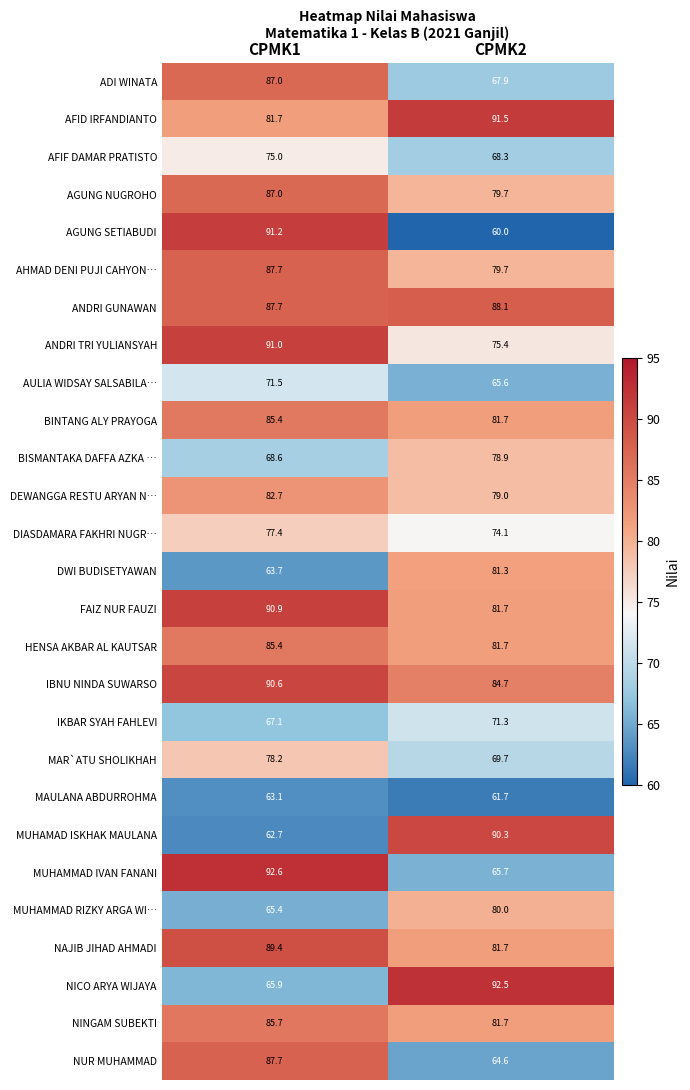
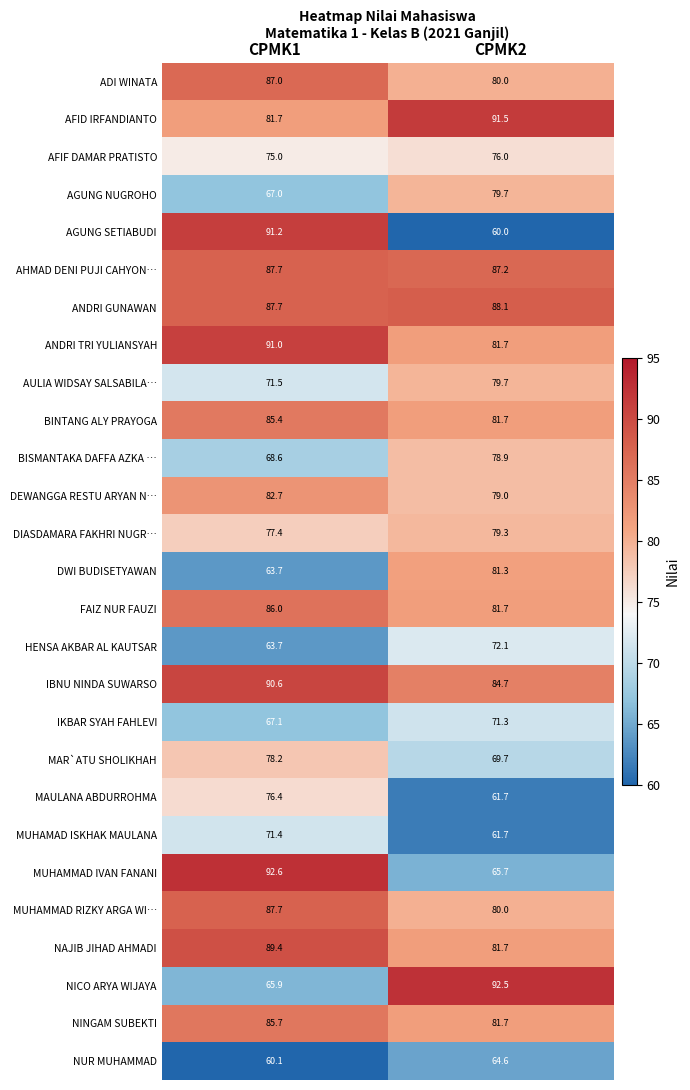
  {
    "ADI WINATA": {
      "CPMK1": 87.0,
-     "CPMK2": 67.9
+     "CPMK2": 80.0
    },
    "AFID IRFANDIANTO": {
      "CPMK1": 81.7,
      "CPMK2": 91.5
    },
    "AFIF DAMAR PRATISTO": {
      "CPMK1": 75.0,
-     "CPMK2": 68.3
+     "CPMK2": 76.0
    },
    "AGUNG NUGROHO": {
-     "CPMK1": 87.0,
+     "CPMK1": 67.0,
      "CPMK2": 79.7
    },
    "AGUNG SETIABUDI": {
      "CPMK1": 91.2,
      "CPMK2": 60.0
    },
    "AHMAD DENI PUJI CAHYON…": {
      "CPMK1": 87.7,
-     "CPMK2": 79.7
+     "CPMK2": 87.2
    },
    "ANDRI GUNAWAN": {
      "CPMK1": 87.7,
      "CPMK2": 88.1
    },
    "ANDRI TRI YULIANSYAH": {
      "CPMK1": 91.0,
-     "CPMK2": 75.4
+     "CPMK2": 81.7
    },
    "AULIA WIDSAY SALSABILA…": {
      "CPMK1": 71.5,
-     "CPMK2": 65.6
+     "CPMK2": 79.7
    },
    "BINTANG ALY PRAYOGA": {
      "CPMK1": 85.4,
      "CPMK2": 81.7
    },
    "BISMANTAKA DAFFA AZKA …": {
      "CPMK1": 68.6,
      "CPMK2": 78.9
    },
    "DEWANGGA RESTU ARYAN N…": {
      "CPMK1": 82.7,
      "CPMK2": 79.0
    },
    "DIASDAMARA FAKHRI NUGR…": {
      "CPMK1": 77.4,
-     "CPMK2": 74.1
+     "CPMK2": 79.3
    },
    "DWI BUDISETYAWAN": {
      "CPMK1": 63.7,
      "CPMK2": 81.3
    },
    "FAIZ NUR FAUZI": {
-     "CPMK1": 90.9,
+     "CPMK1": 86.0,
      "CPMK2": 81.7
    },
    "HENSA AKBAR AL KAUTSAR": {
-     "CPMK1": 85.4,
-     "CPMK2": 81.7
+     "CPMK1": 63.7,
+     "CPMK2": 72.1
    },
    "IBNU NINDA SUWARSO": {
      "CPMK1": 90.6,
      "CPMK2": 84.7
    },
    "IKBAR SYAH FAHLEVI": {
      "CPMK1": 67.1,
      "CPMK2": 71.3
    },
    "MAR`ATU SHOLIKHAH": {
      "CPMK1": 78.2,
      "CPMK2": 69.7
    },
    "MAULANA ABDURROHMA": {
-     "CPMK1": 63.1,
+     "CPMK1": 76.4,
      "CPMK2": 61.7
    },
    "MUHAMAD ISKHAK MAULANA": {
-     "CPMK1": 62.7,
-     "CPMK2": 90.3
+     "CPMK1": 71.4,
+     "CPMK2": 61.7
    },
    "MUHAMMAD IVAN FANANI": {
      "CPMK1": 92.6,
      "CPMK2": 65.7
    },
    "MUHAMMAD RIZKY ARGA WI…": {
-     "CPMK1": 65.4,
+     "CPMK1": 87.7,
      "CPMK2": 80.0
    },
    "NAJIB JIHAD AHMADI": {
      "CPMK1": 89.4,
      "CPMK2": 81.7
    },
    "NICO ARYA WIJAYA": {
      "CPMK1": 65.9,
      "CPMK2": 92.5
    },
    "NINGAM SUBEKTI": {
      "CPMK1": 85.7,
      "CPMK2": 81.7
    },
    "NUR MUHAMMAD": {
-     "CPMK1": 87.7,
+     "CPMK1": 60.1,
      "CPMK2": 64.6
    }
  }
